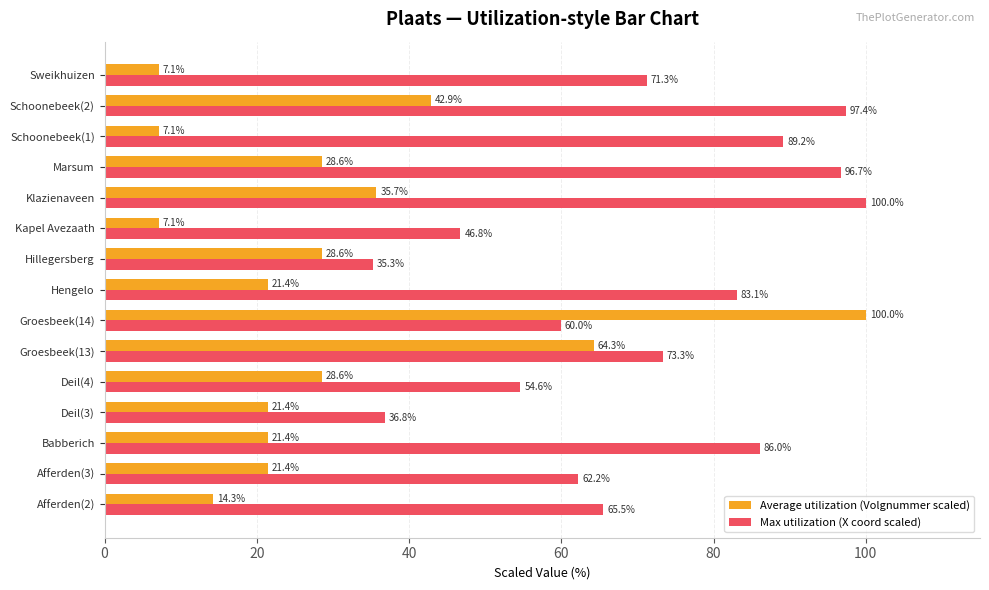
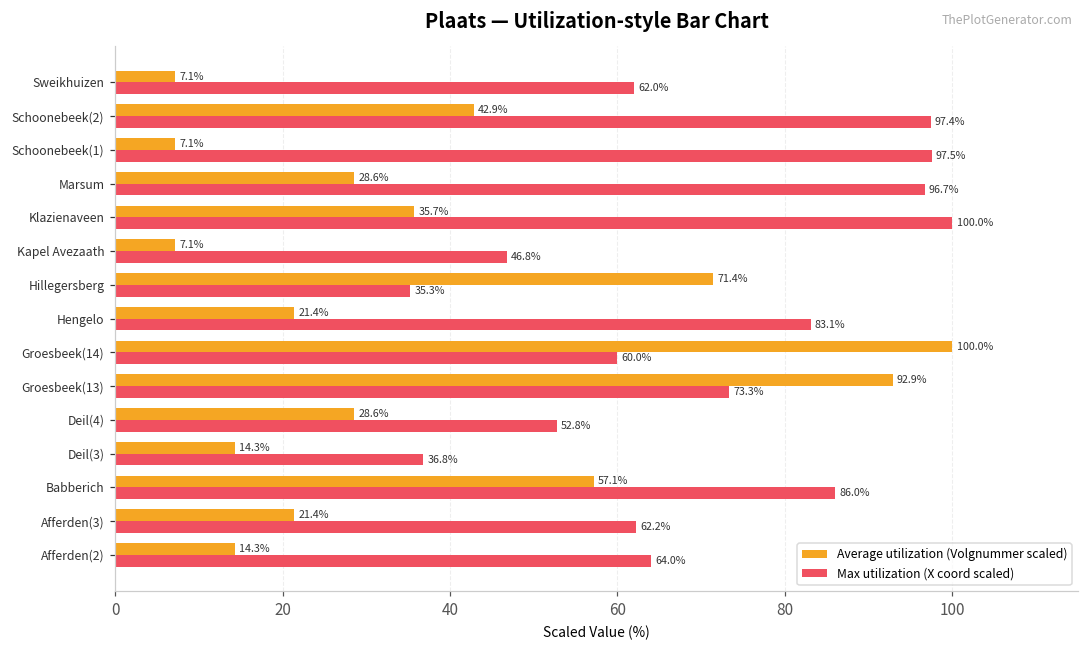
  {
    "Average utilization (Volgnummer scaled)": {
      "Sweikhuizen": "7.1%",
      "Schoonebeek(2)": "42.9%",
      "Schoonebeek(1)": "7.1%",
      "Marsum": "28.6%",
      "Klazienaveen": "35.7%",
      "Kapel Avezaath": "7.1%",
-     "Hillegersberg": "28.6%",
+     "Hillegersberg": "71.4%",
      "Hengelo": "21.4%",
      "Groesbeek(14)": "100.0%",
-     "Groesbeek(13)": "64.3%",
+     "Groesbeek(13)": "92.9%",
      "Deil(4)": "28.6%",
-     "Deil(3)": "21.4%",
-     "Babberich": "21.4%",
+     "Deil(3)": "14.3%",
+     "Babberich": "57.1%",
      "Afferden(3)": "21.4%",
      "Afferden(2)": "14.3%"
    },
    "Max utilization (X coord scaled)": {
-     "Sweikhuizen": "71.3%",
+     "Sweikhuizen": "62.0%",
      "Schoonebeek(2)": "97.4%",
-     "Schoonebeek(1)": "89.2%",
+     "Schoonebeek(1)": "97.5%",
      "Marsum": "96.7%",
      "Klazienaveen": "100.0%",
      "Kapel Avezaath": "46.8%",
      "Hillegersberg": "35.3%",
      "Hengelo": "83.1%",
      "Groesbeek(14)": "60.0%",
      "Groesbeek(13)": "73.3%",
-     "Deil(4)": "54.6%",
+     "Deil(4)": "52.8%",
      "Deil(3)": "36.8%",
      "Babberich": "86.0%",
      "Afferden(3)": "62.2%",
-     "Afferden(2)": "65.5%"
+     "Afferden(2)": "64.0%"
    }
  }
